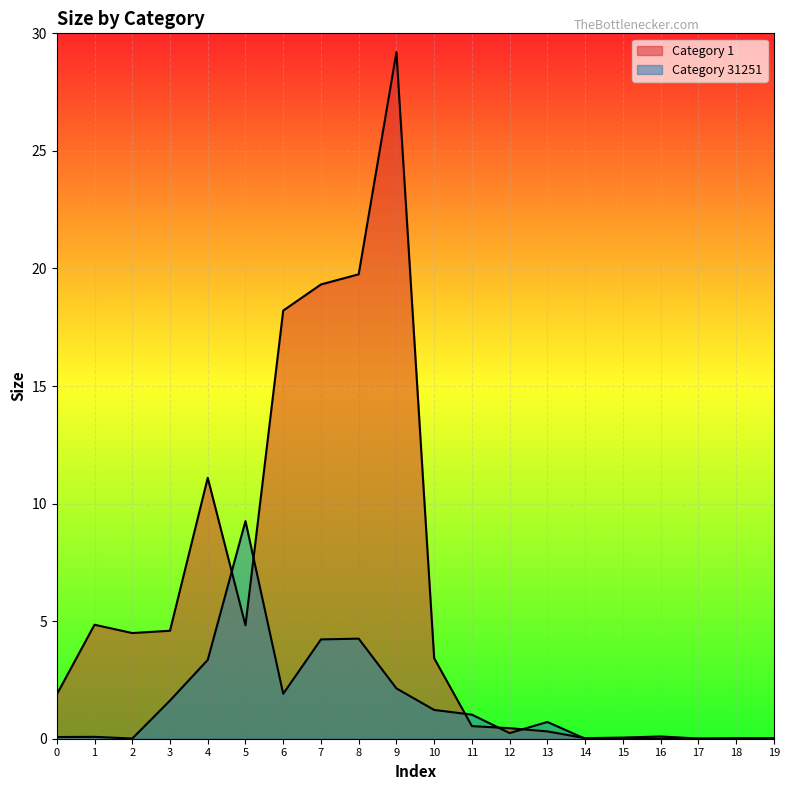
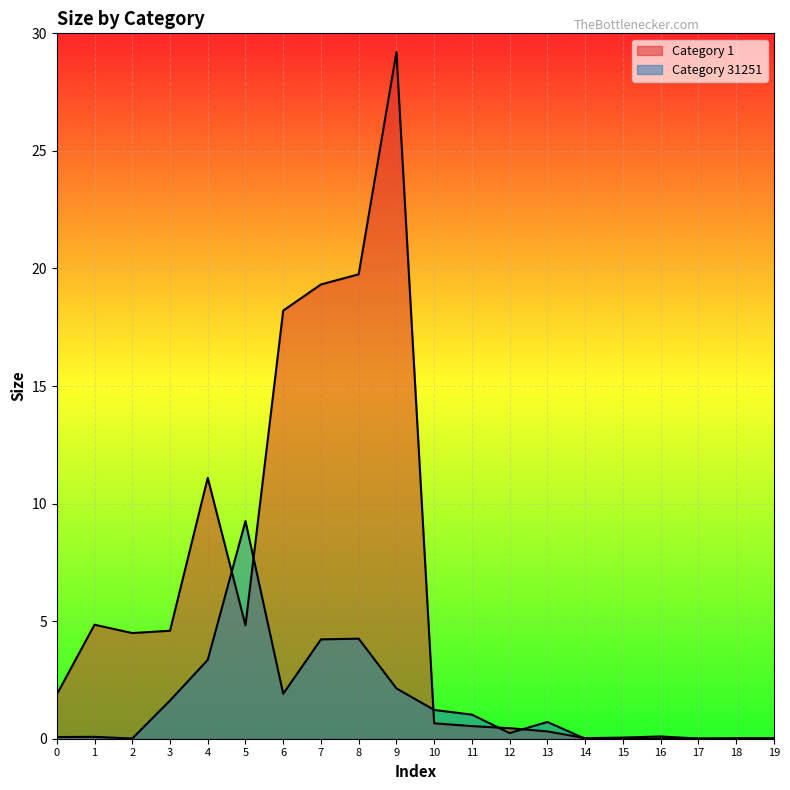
  {
    "Category 1": {
      "0": 1.9,
      "1": 4.8,
      "2": 4.5,
      "3": 4.6,
      "4": 11.1,
      "5": 4.8,
      "6": 18.2,
      "7": 19.3,
      "8": 19.8,
      "9": 29.2,
-     "10": 3.4,
+     "10": 0.7,
      "11": 0.5,
      "12": 0.4,
      "13": 0.3
    },
    "Category 31251": {
      "0": 0.1,
      "1": 0.1,
      "2": 0.0,
      "3": 1.6,
      "4": 3.4,
      "5": 9.3,
      "6": 1.9,
      "7": 4.2,
      "8": 4.3,
      "9": 2.1,
      "10": 1.2,
      "11": 1.0,
      "12": 0.2,
      "13": 0.7
    }
  }
